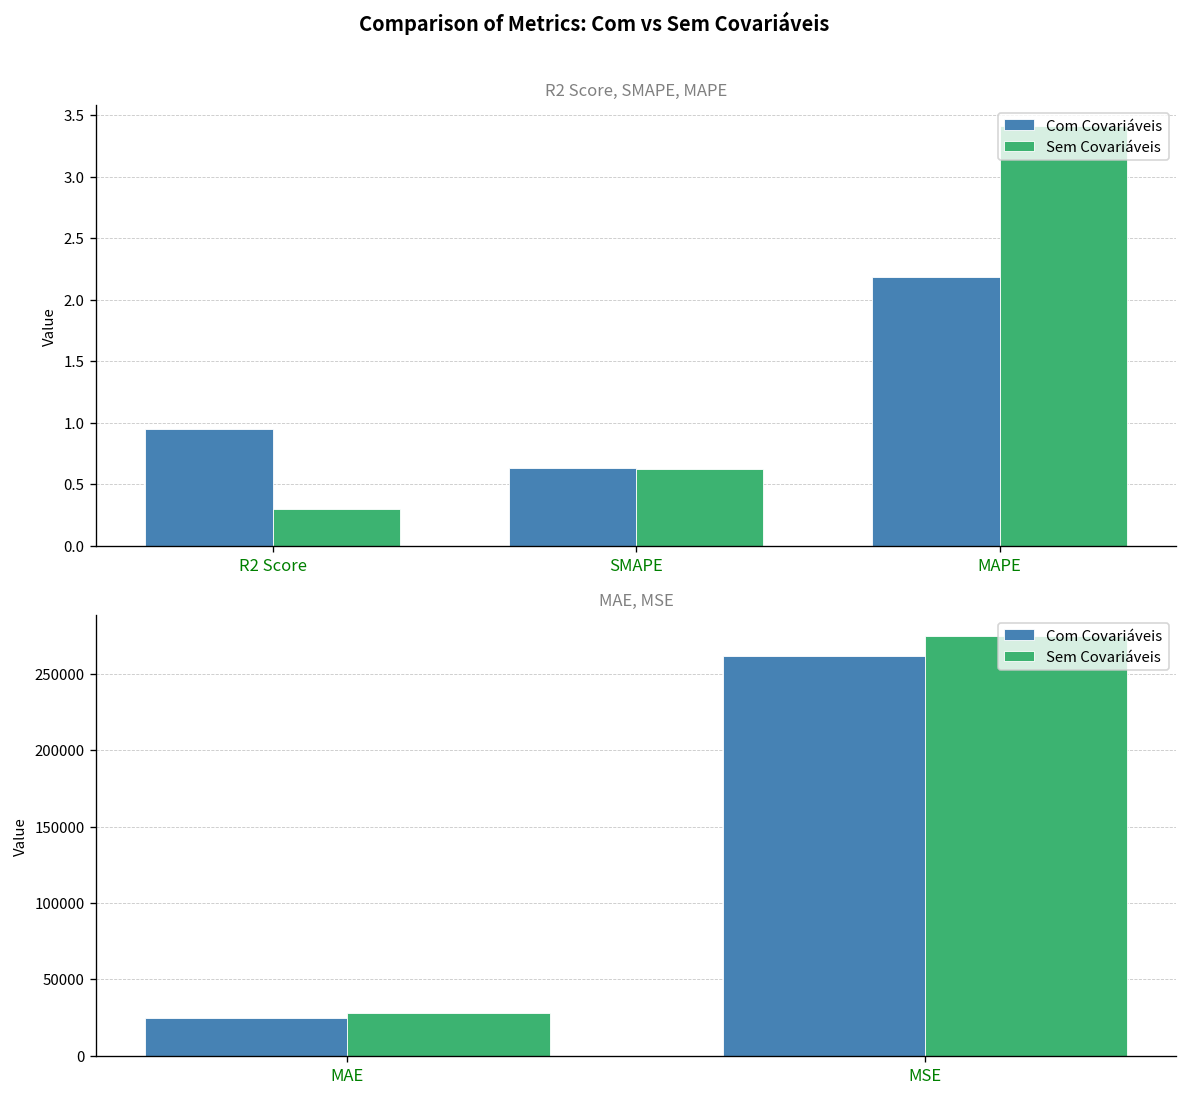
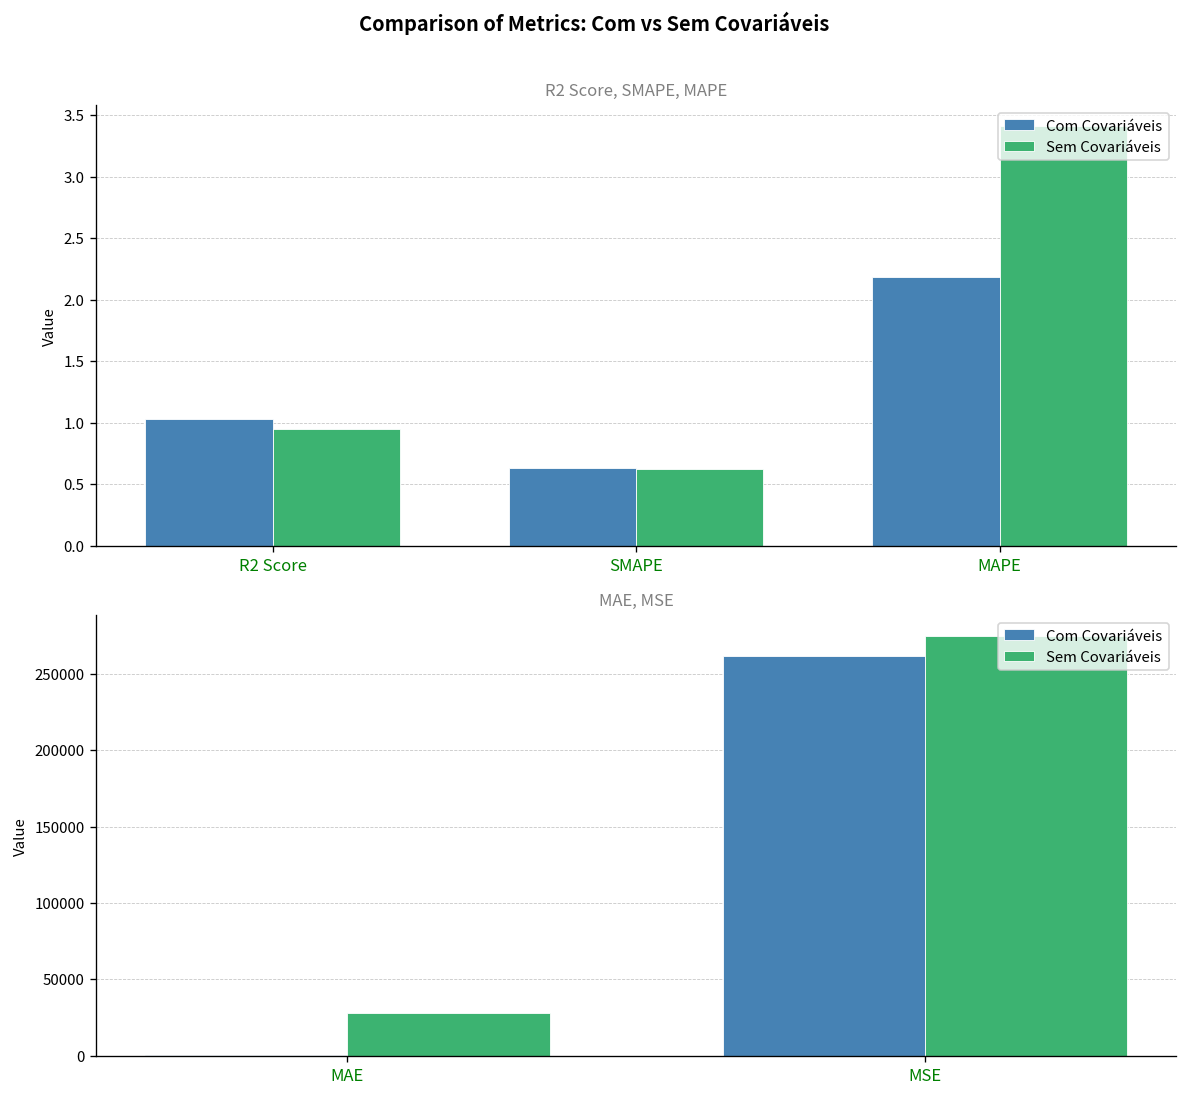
  {
    "R2 Score, SMAPE, MAPE": {
      "Com Covariáveis": {
-       "R2 Score": 0.95,
+       "R2 Score": 1.03,
        "SMAPE": 0.63,
        "MAPE": 2.18
      },
      "Sem Covariáveis": {
-       "R2 Score": 0.30,
+       "R2 Score": 0.95,
        "SMAPE": 0.63
      }
    },
    "MAE, MSE": {
      "Com Covariáveis": {
-       "MAE": 24000,
+       "MAE": 0,
        "MSE": 261000
      },
      "Sem Covariáveis": {
        "MAE": 28000
      }
    }
  }
